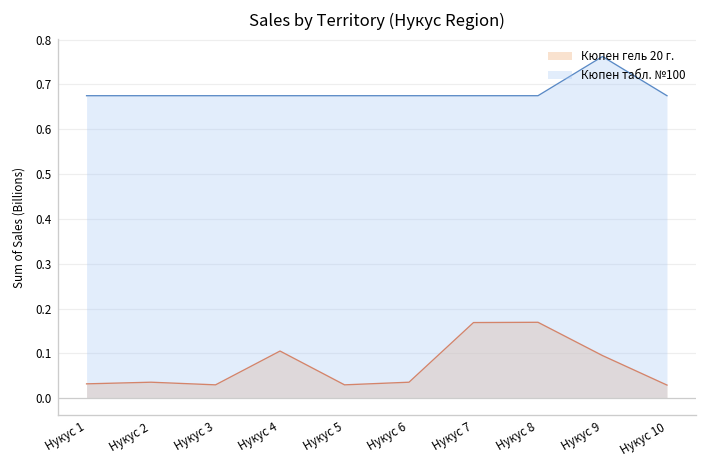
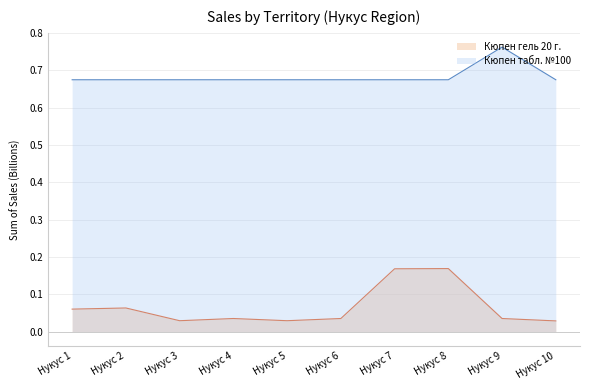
  {
    "Кюпен гель 20 г.": {
-     "Нукус 1": 0.03,
-     "Нукус 2": 0.04,
+     "Нукус 1": 0.06,
+     "Нукус 2": 0.06,
      "Нукус 3": 0.03,
-     "Нукус 4": 0.11,
+     "Нукус 4": 0.04,
      "Нукус 5": 0.03,
      "Нукус 6": 0.04,
      "Нукус 7": 0.17,
      "Нукус 8": 0.17,
-     "Нукус 9": 0.10,
+     "Нукус 9": 0.04,
      "Нукус 10": 0.03
    },
    "Кюпен табл. №100": {
      "Нукус 1": 0.67,
      "Нукус 2": 0.67,
      "Нукус 3": 0.67,
      "Нукус 4": 0.67,
      "Нукус 5": 0.67,
      "Нукус 6": 0.67,
      "Нукус 7": 0.67,
      "Нукус 8": 0.67,
      "Нукус 9": 0.76,
      "Нукус 10": 0.67
    }
  }
